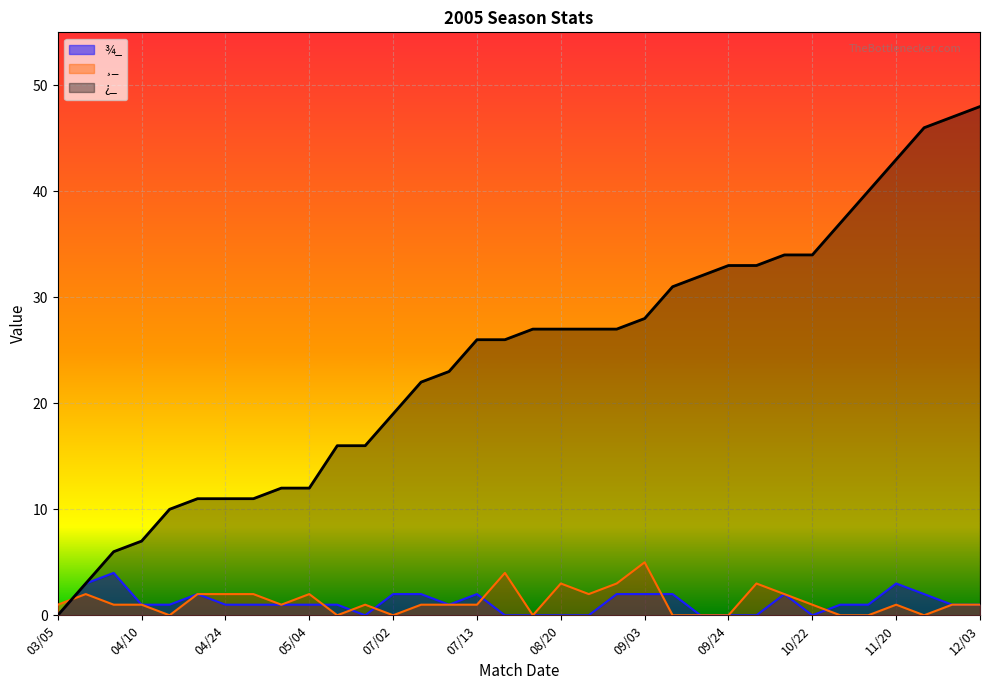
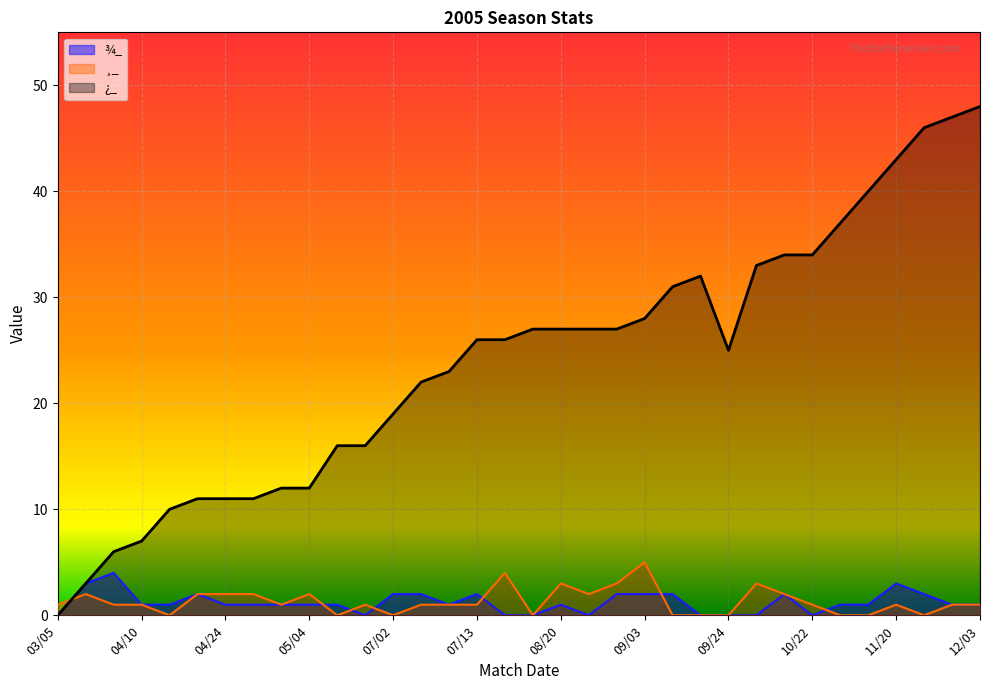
  {
    "¾_": {
      "04/24": 1,
      "05/04": 1,
      "07/02": 2,
      "07/13": 2,
-     "08/20": 0,
+     "08/20": 1,
      "09/03": 2,
      "10/22": 0,
      "11/20": 3
    },
    "¸_": {
      "03/05": 1,
      "04/24": 2,
      "05/04": 2,
      "07/02": 0,
      "07/13": 1,
      "08/20": 3,
      "09/03": 5,
      "10/22": 1,
      "11/20": 1
    },
    "¿_": {
      "04/10": 7,
      "04/24": 11,
      "05/04": 12,
      "07/02": 19,
      "07/13": 26,
      "08/20": 27,
      "09/03": 28,
-     "09/24": 33,
+     "09/24": 25,
      "10/22": 34,
      "11/20": 43,
      "12/03": 48
    }
  }
